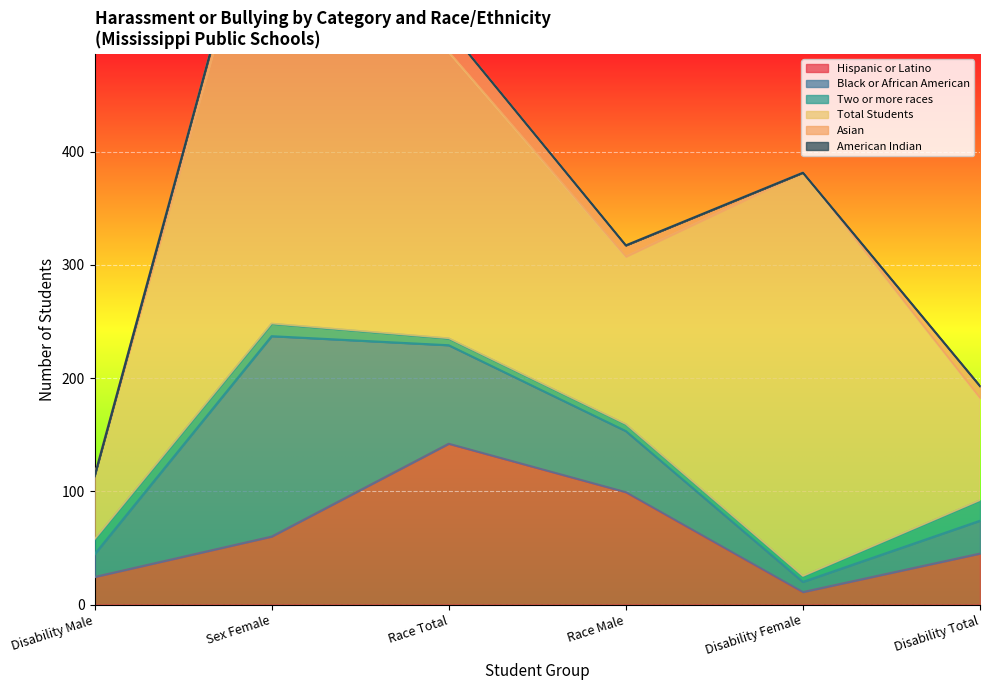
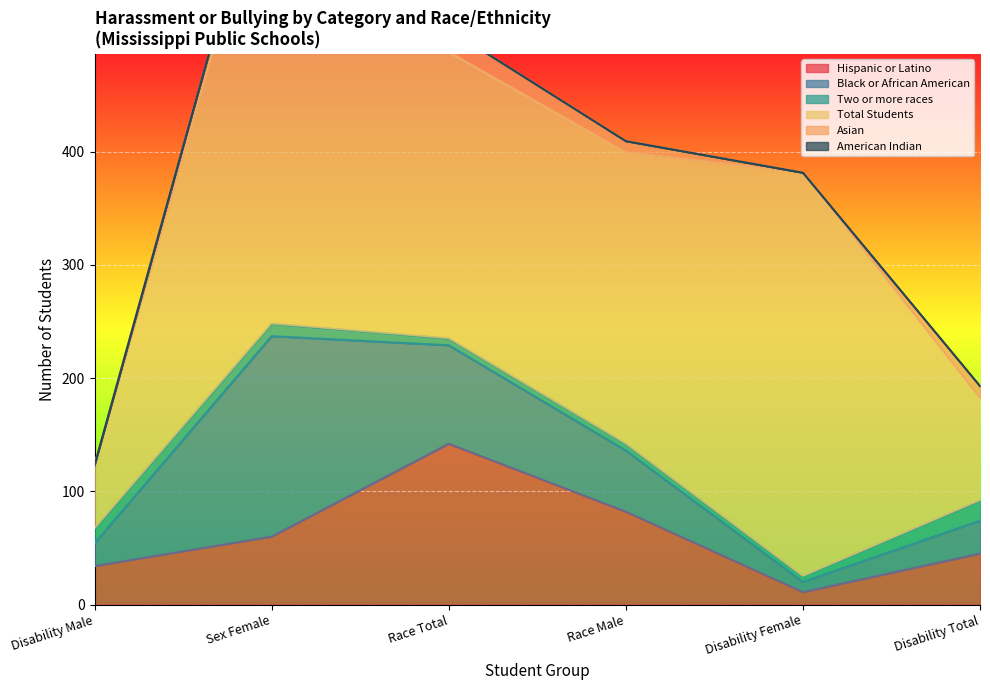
  {
    "Hispanic or Latino": {
-     "Disability Male": 24,
+     "Disability Male": 34,
      "Sex Female": 60,
      "Race Total": 142,
-     "Race Male": 99,
+     "Race Male": 82,
      "Disability Female": 11,
      "Disability Total": 45
    },
    "Total Students": {
      "Race Total": 253,
-     "Race Male": 148,
+     "Race Male": 257,
      "Disability Total": 90
    }
  }
